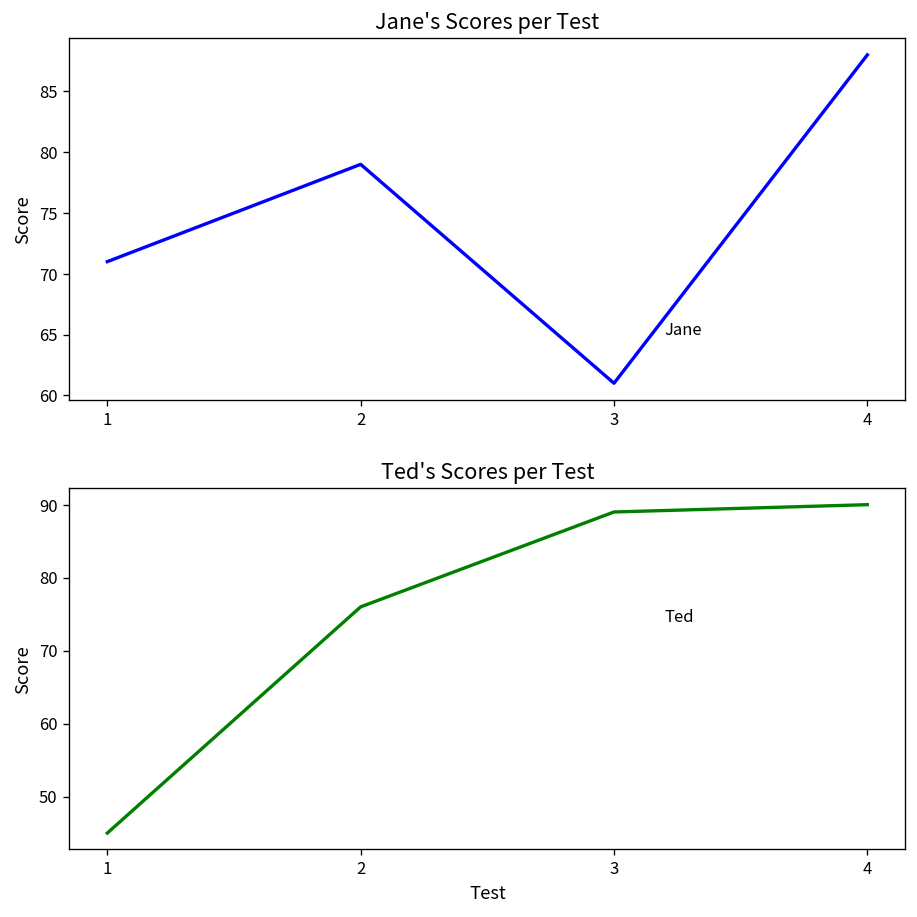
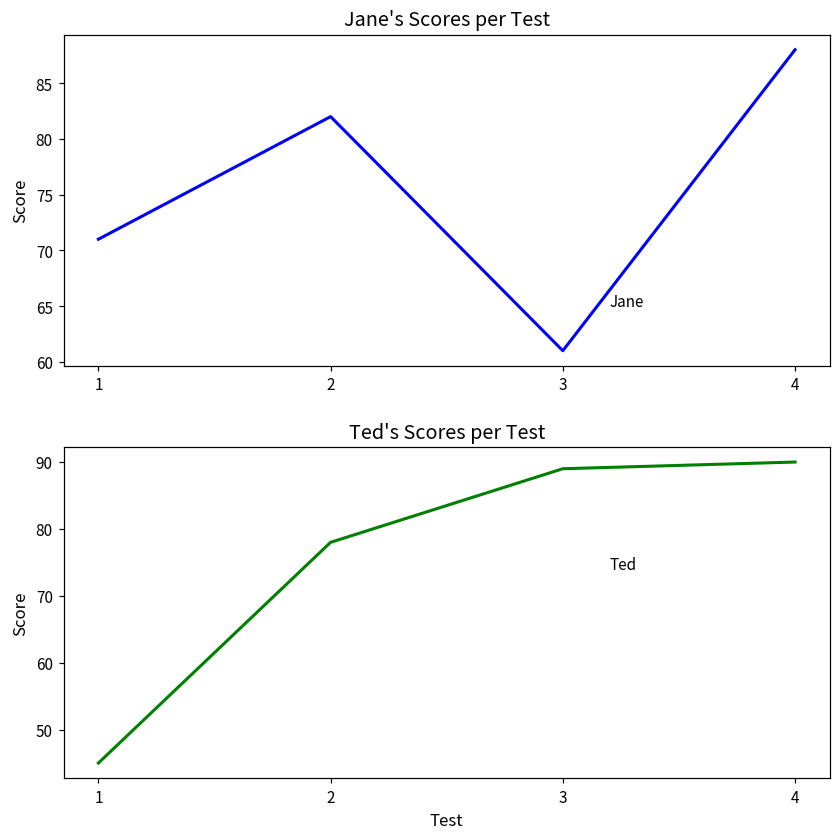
  {
    "Jane's Scores per Test": {
      "1": 71,
-     "2": 79,
+     "2": 82,
      "3": 61,
      "4": 88
    },
    "Ted's Scores per Test": {
      "1": 45,
-     "2": 76,
+     "2": 78,
      "3": 89,
      "4": 90
    }
  }
